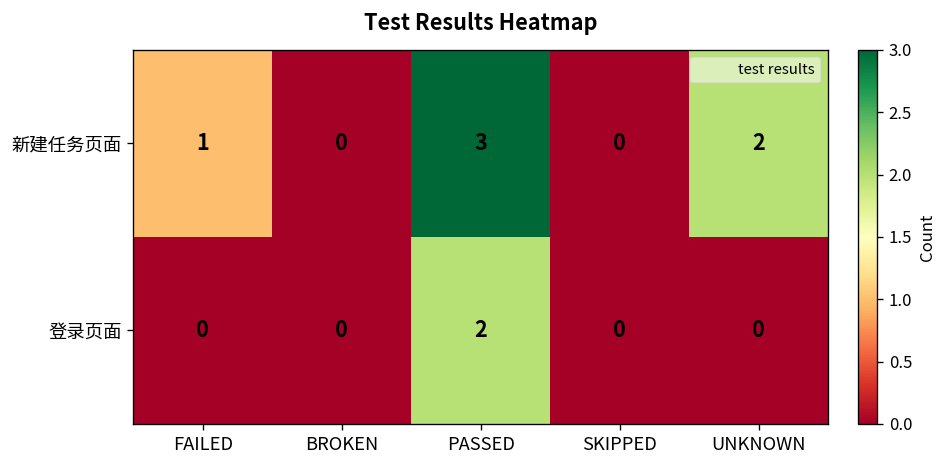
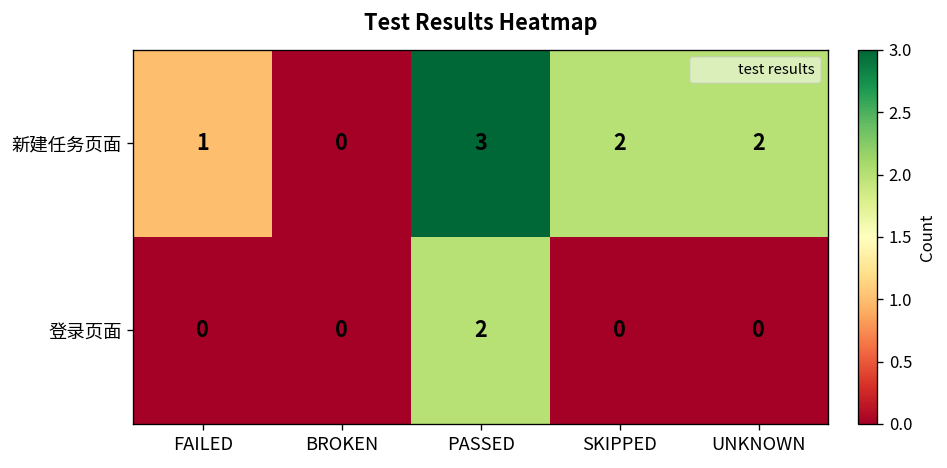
  {
    "新建任务页面": {
      "FAILED": 1,
      "BROKEN": 0,
      "PASSED": 3,
-     "SKIPPED": 0,
+     "SKIPPED": 2,
      "UNKNOWN": 2
    },
    "登录页面": {
      "FAILED": 0,
      "BROKEN": 0,
      "PASSED": 2,
      "SKIPPED": 0,
      "UNKNOWN": 0
    }
  }
